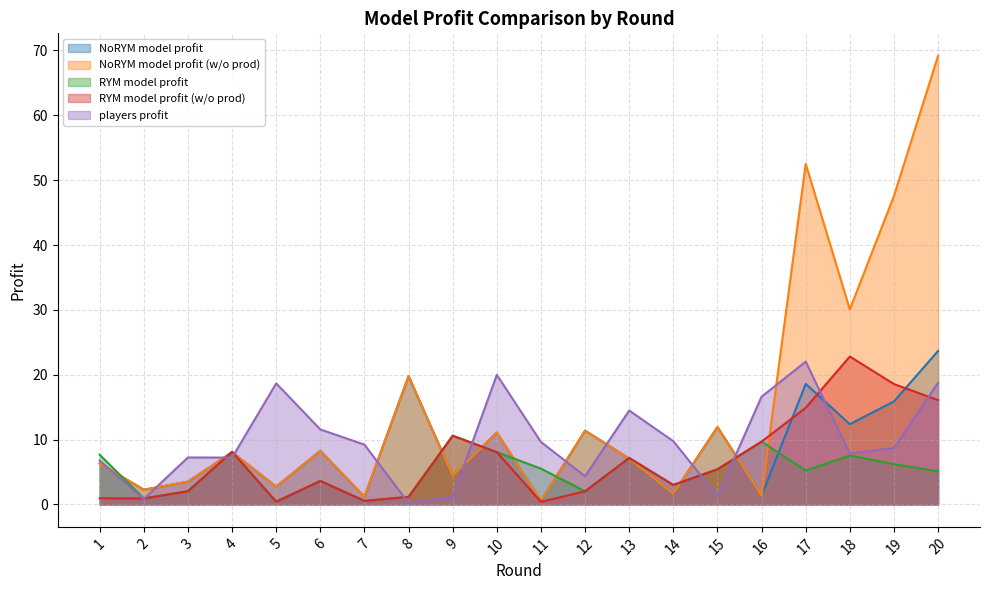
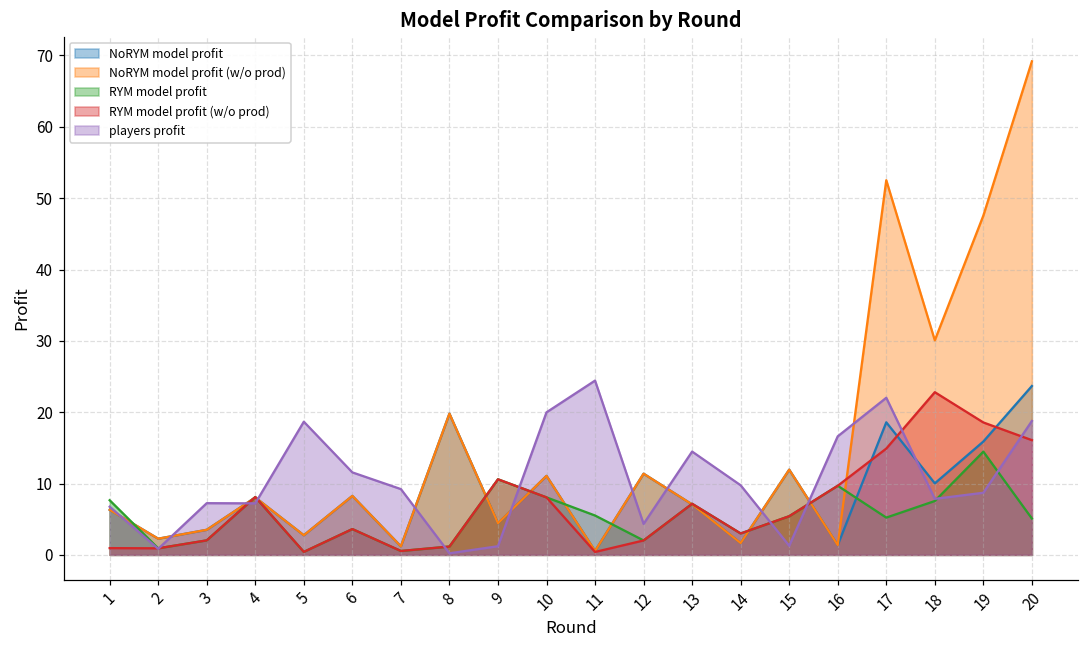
  {
    "NoRYM model profit": {
      "17": 19,
-     "18": 12,
+     "18": 10,
      "19": 16,
      "20": 24
    },
    "RYM model profit": {
      "1": 8,
      "11": 6,
      "17": 5,
-     "19": 6,
+     "19": 14,
      "20": 5
    },
    "players profit": {
      "1": 7,
      "3": 7,
      "4": 7,
      "5": 19,
      "6": 12,
      "7": 9,
      "8": 0,
      "9": 1,
      "10": 20,
-     "11": 10,
+     "11": 24,
      "12": 4,
      "13": 14,
      "14": 10,
      "15": 1,
      "16": 17,
      "17": 22,
      "19": 9,
      "20": 19
    }
  }
